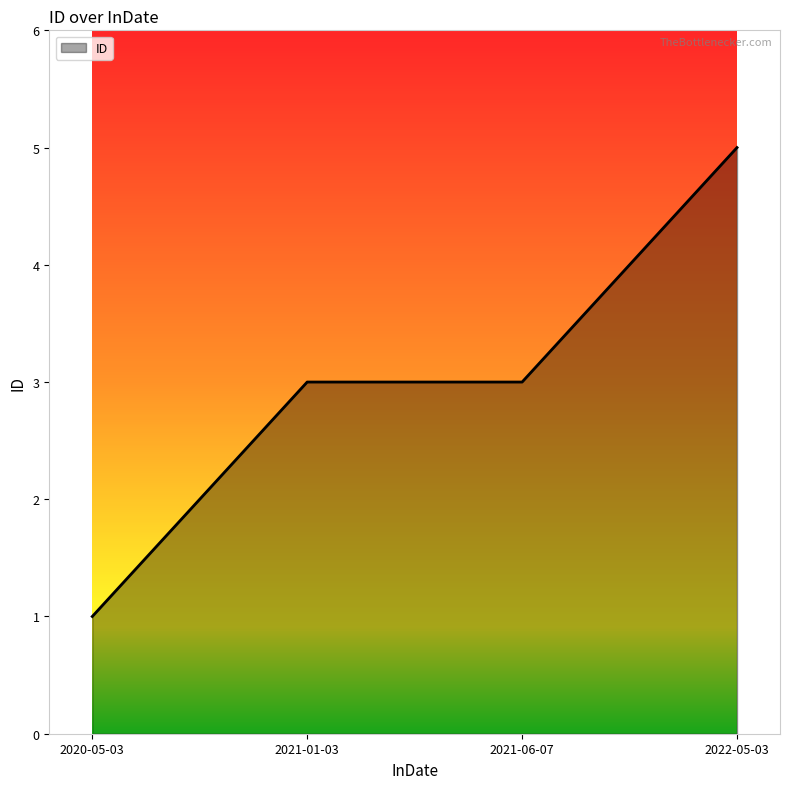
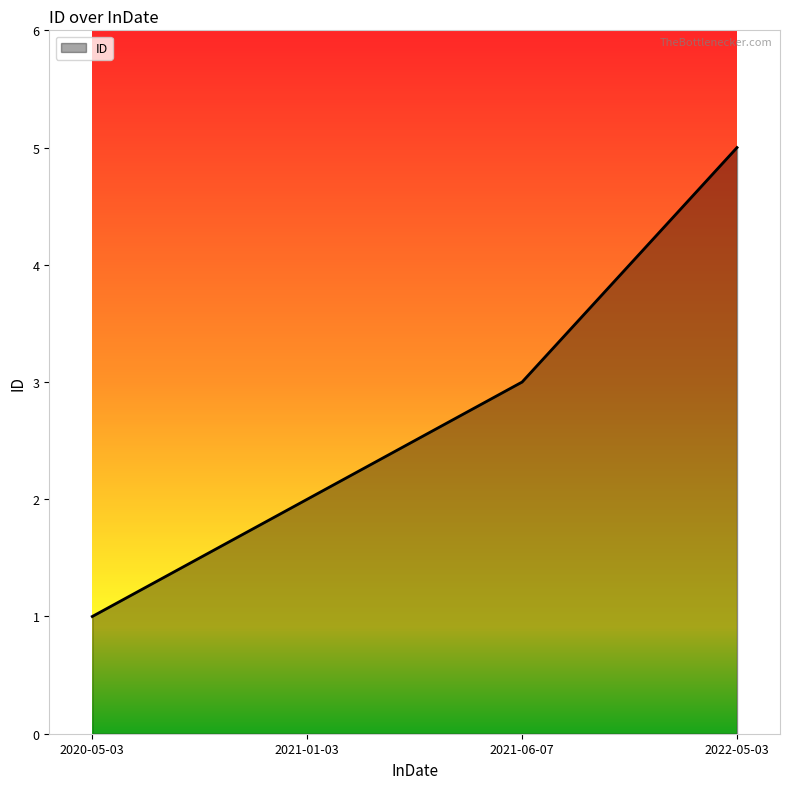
  {
    "2020-05-03": 1,
-   "2021-01-03": 3,
+   "2021-01-03": 2,
    "2021-06-07": 3,
    "2022-05-03": 5
  }
